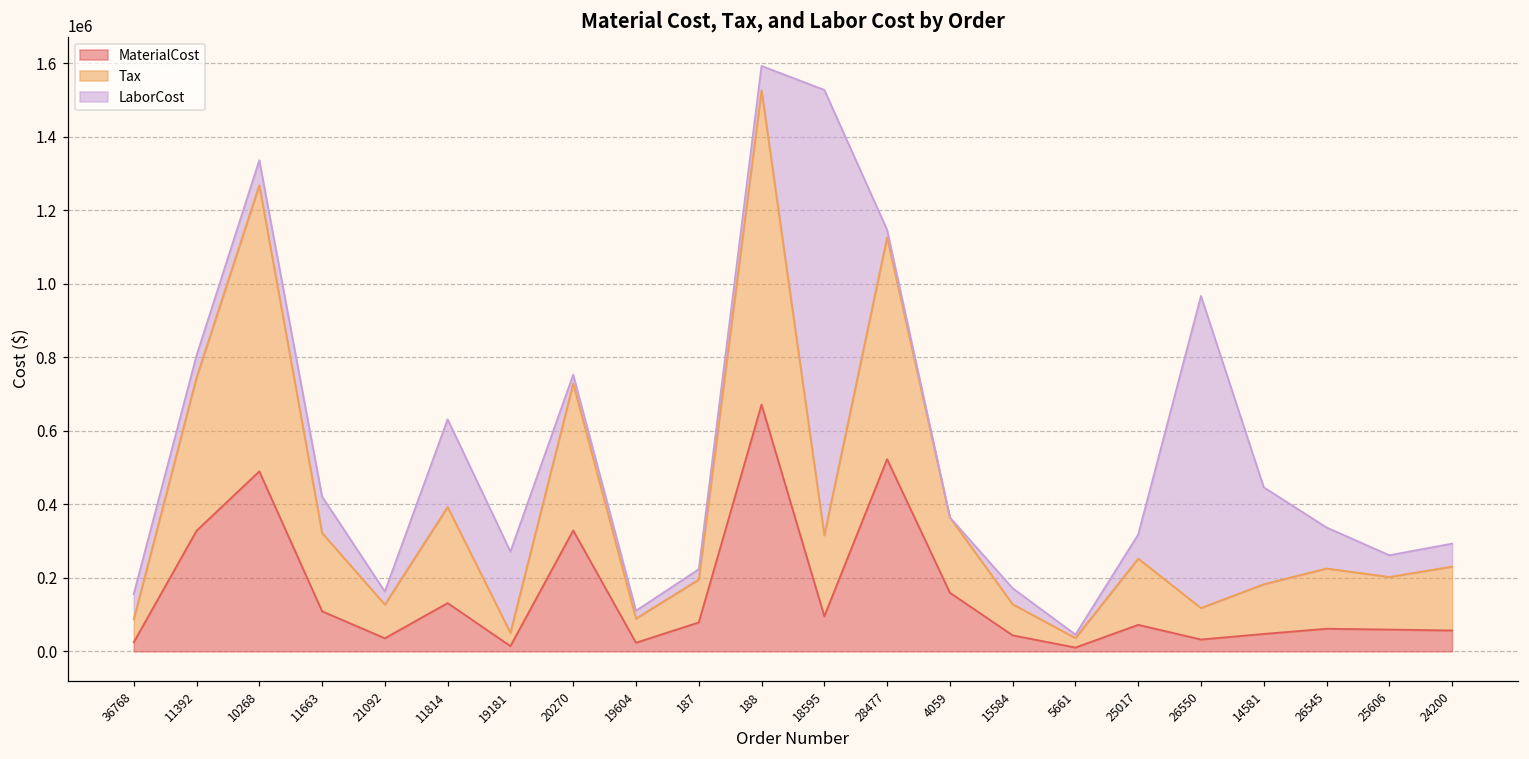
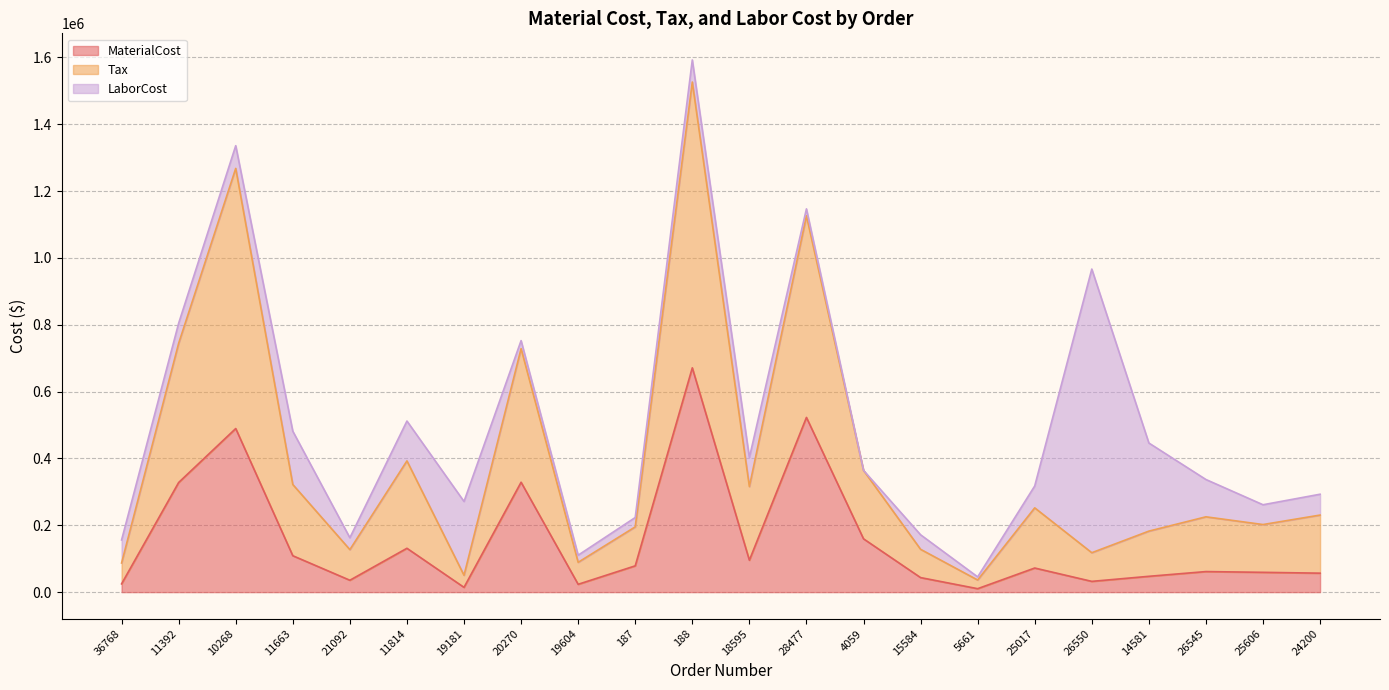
  {
    "LaborCost": {
      "36768": 70000,
      "11392": 60000,
      "10268": 70000,
-     "11663": 100000,
+     "11663": 160000,
      "21092": 40000,
-     "11814": 240000,
+     "11814": 120000,
      "19181": 220000,
      "20270": 20000,
      "19604": 20000,
      "187": 30000,
      "188": 70000,
-     "18595": 1210000,
+     "18595": 90000,
      "28477": 20000,
      "15584": 40000,
      "5661": 10000,
      "25017": 70000,
      "26550": 850000,
      "14581": 260000,
      "26545": 110000,
      "25606": 60000,
      "24200": 60000
    }
  }
